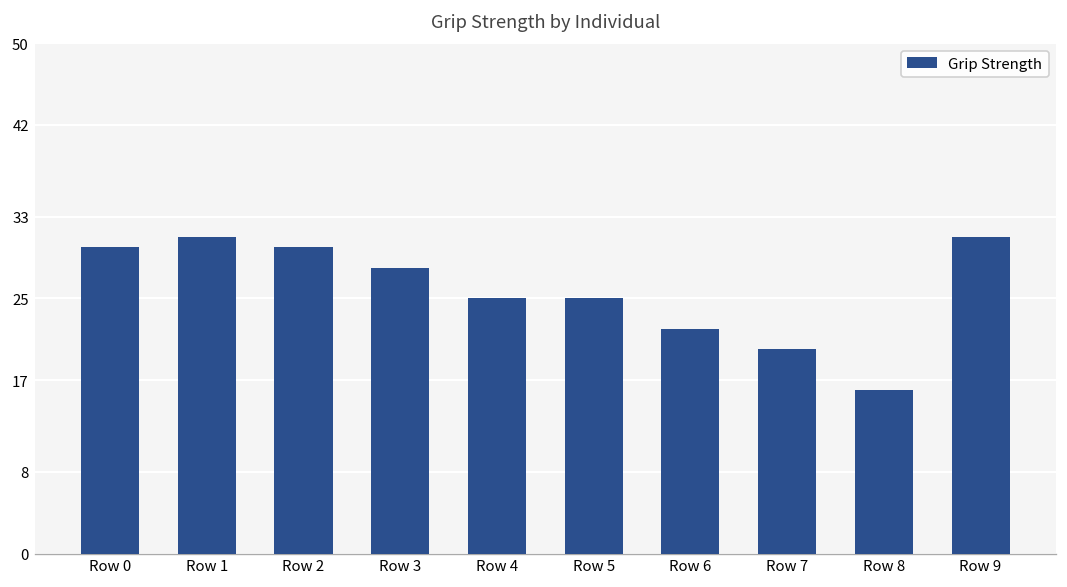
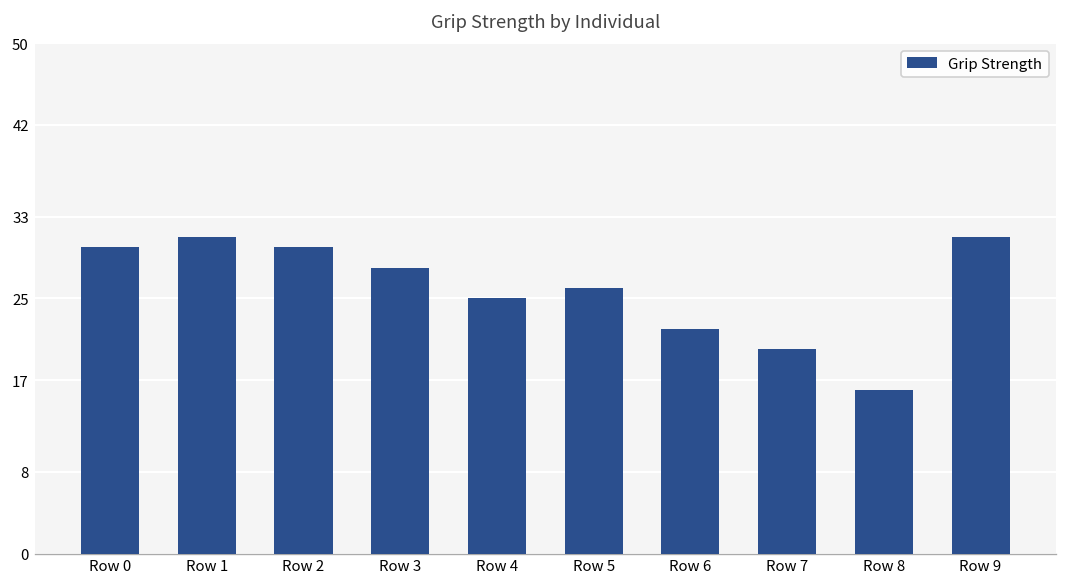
  {
    "Row 0": 30,
    "Row 1": 31,
    "Row 2": 30,
    "Row 3": 28,
    "Row 4": 25,
-   "Row 5": 25,
+   "Row 5": 26,
    "Row 6": 22,
    "Row 7": 20,
    "Row 8": 16,
    "Row 9": 31
  }
